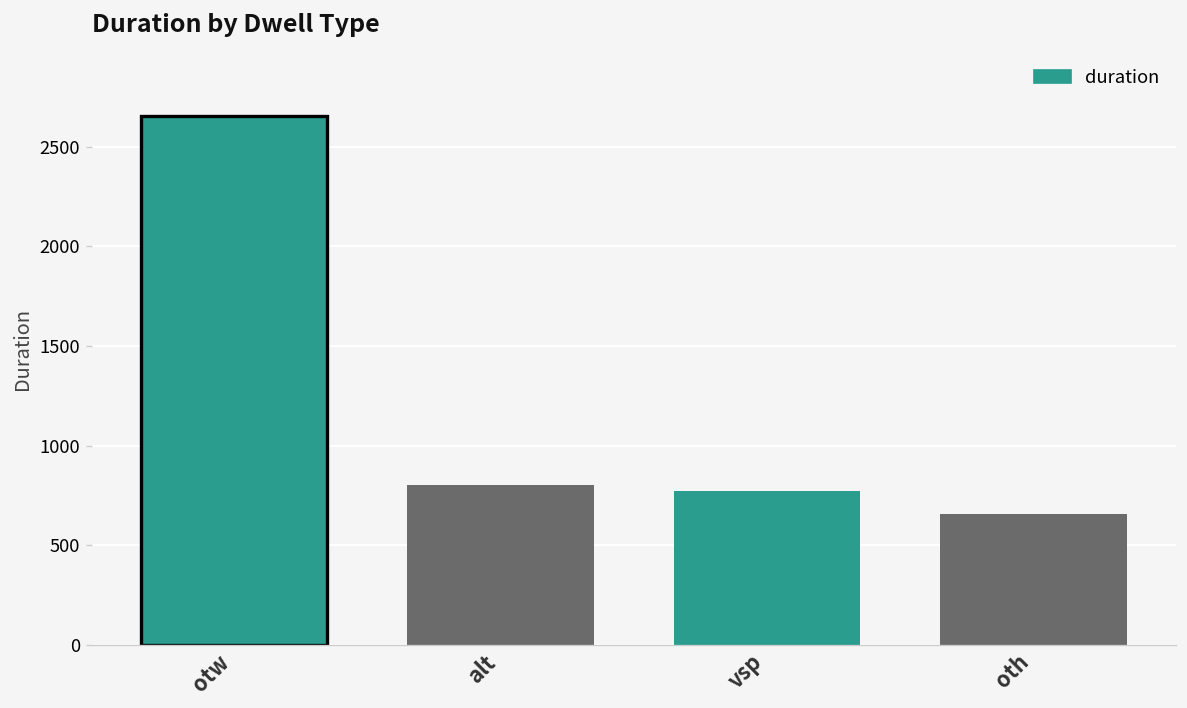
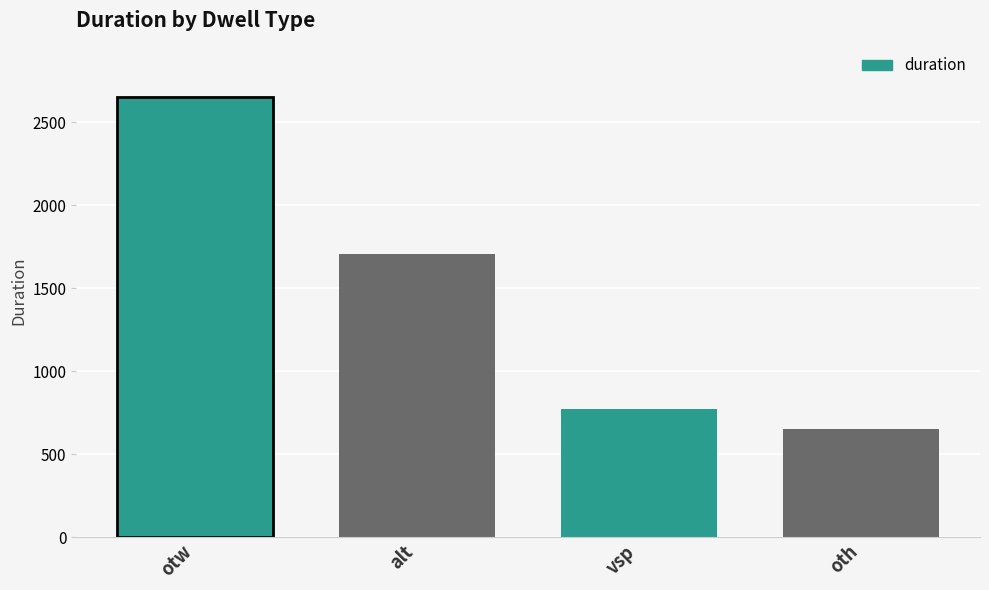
  {
    "otw": 2660,
-   "alt": 800,
+   "alt": 1710,
    "vsp": 770,
    "oth": 660
  }
